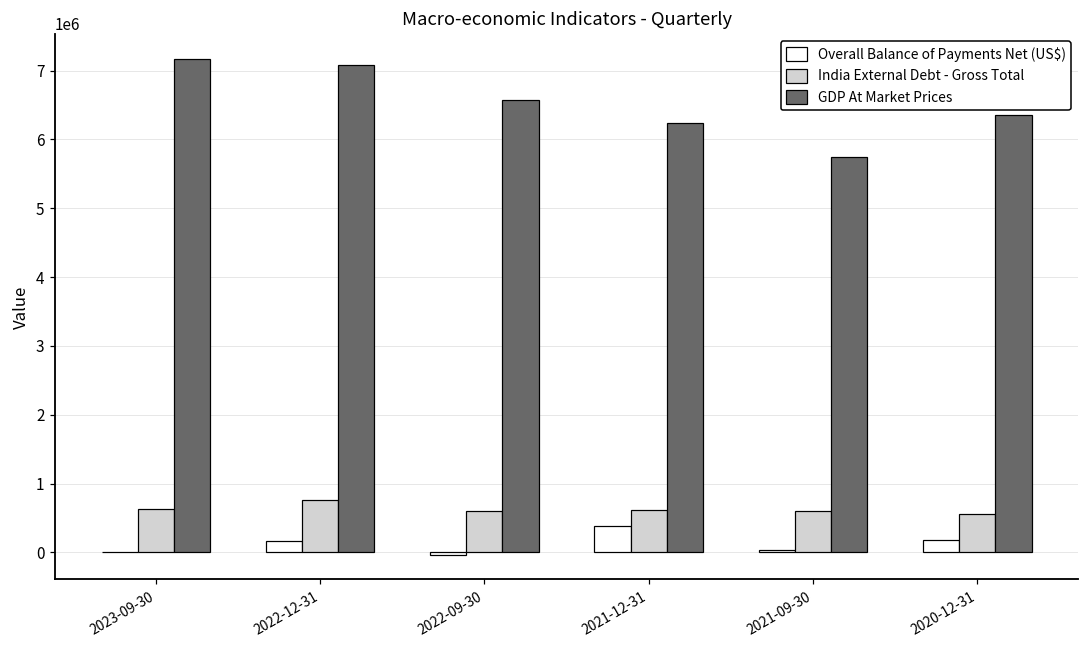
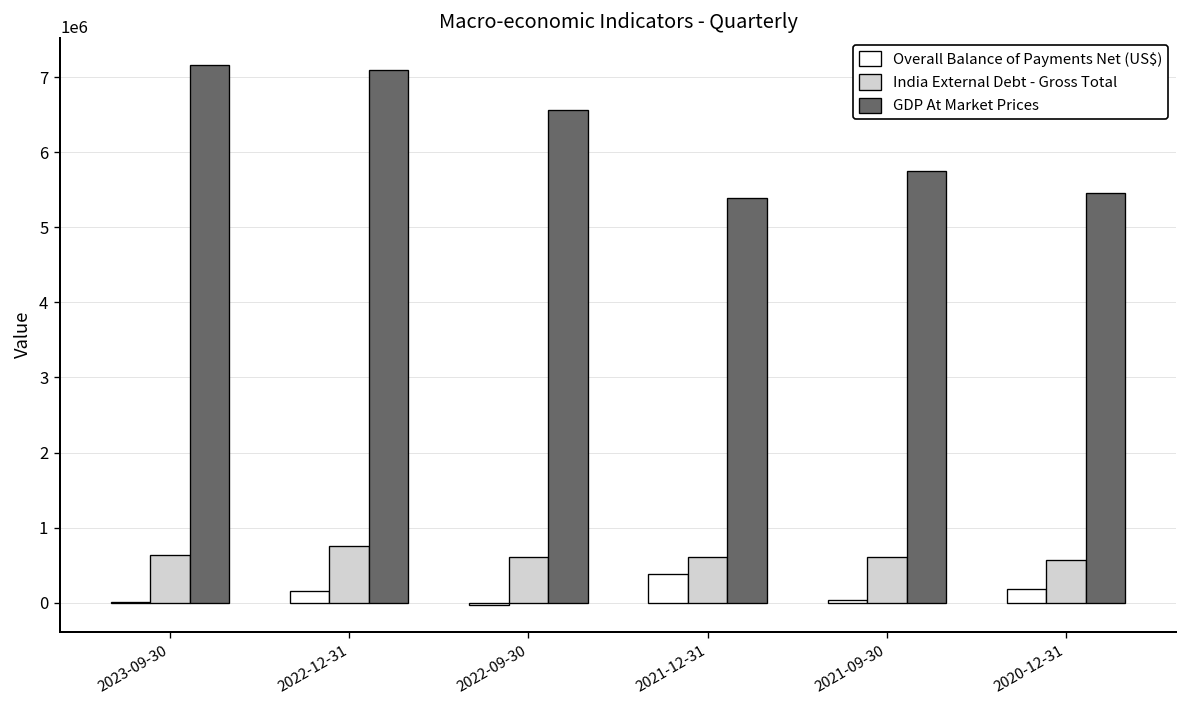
  {
    "Overall Balance of Payments Net (US$)": {
      "2022-12-31": 200000,
      "2021-12-31": 400000,
      "2020-12-31": 200000
    },
    "India External Debt - Gross Total": {
      "2023-09-30": 600000,
      "2022-12-31": 800000,
      "2022-09-30": 600000,
      "2021-12-31": 600000,
      "2021-09-30": 600000,
      "2020-12-31": 600000
    },
    "GDP At Market Prices": {
      "2023-09-30": 7200000,
      "2022-12-31": 7100000,
      "2022-09-30": 6600000,
-     "2021-12-31": 6200000,
+     "2021-12-31": 5400000,
      "2021-09-30": 5700000,
-     "2020-12-31": 6300000
+     "2020-12-31": 5500000
    }
  }
